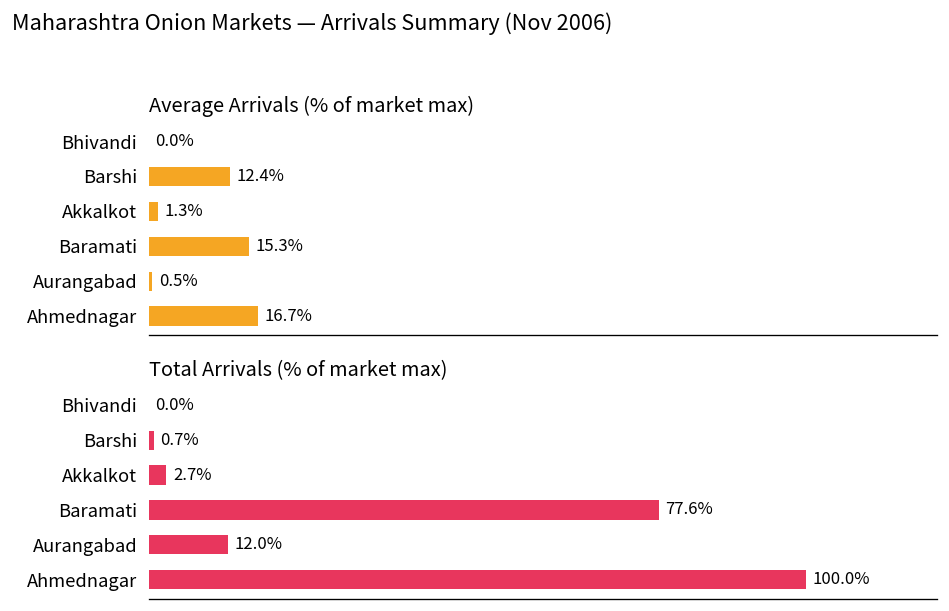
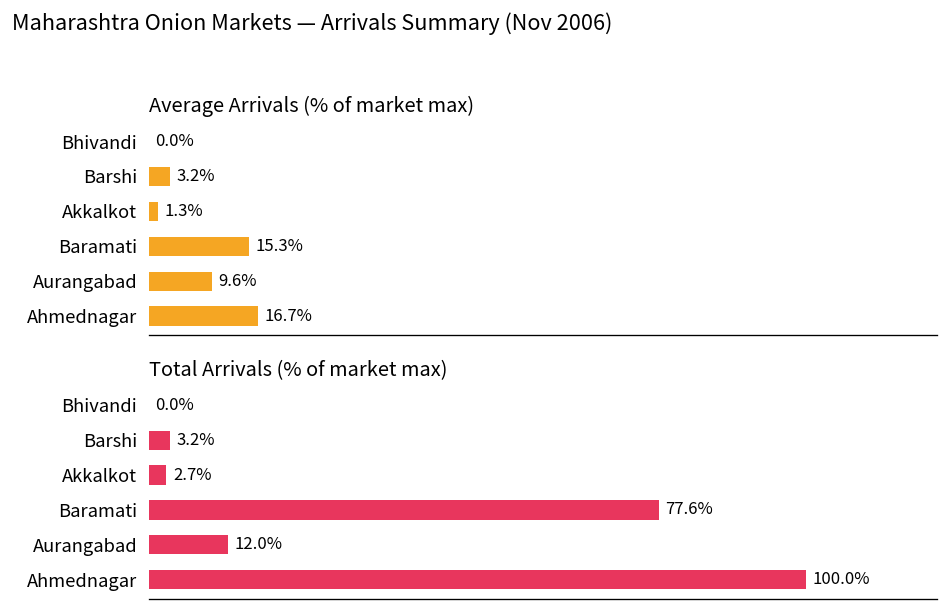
  {
    "Average Arrivals (% of market max)": {
      "Bhivandi": "0.0%",
-     "Barshi": "12.4%",
+     "Barshi": "3.2%",
      "Akkalkot": "1.3%",
      "Baramati": "15.3%",
-     "Aurangabad": "0.5%",
+     "Aurangabad": "9.6%",
      "Ahmednagar": "16.7%"
    },
    "Total Arrivals (% of market max)": {
      "Bhivandi": "0.0%",
-     "Barshi": "0.7%",
+     "Barshi": "3.2%",
      "Akkalkot": "2.7%",
      "Baramati": "77.6%",
      "Aurangabad": "12.0%",
      "Ahmednagar": "100.0%"
    }
  }
